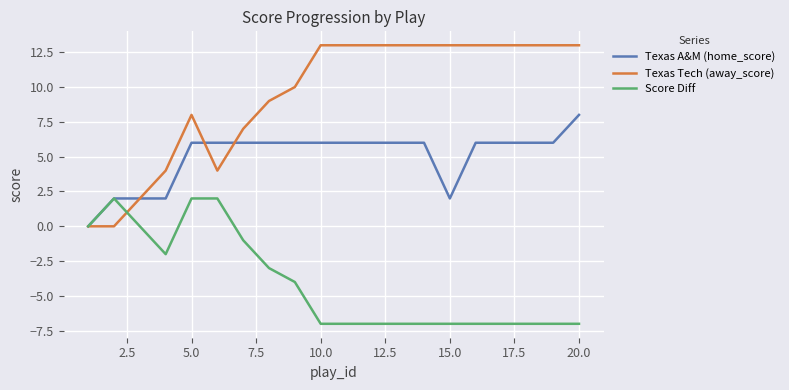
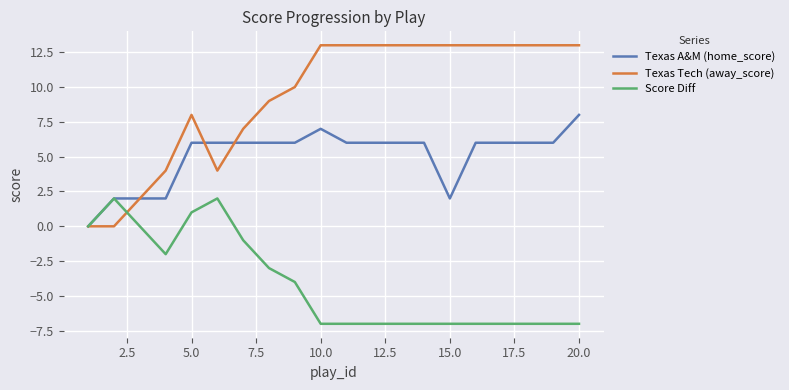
  {
    "Texas A&M (home_score)": {
      "5.0": 6,
-     "10.0": 6,
+     "10.0": 7,
      "15.0": 2,
      "20.0": 8
    },
    "Texas Tech (away_score)": {
      "5.0": 8,
      "10.0": 13,
      "15.0": 13,
      "20.0": 13
    },
    "Score Diff": {
-     "5.0": 2,
+     "5.0": 1,
      "10.0": -7,
      "15.0": -7,
      "20.0": -7
    }
  }
